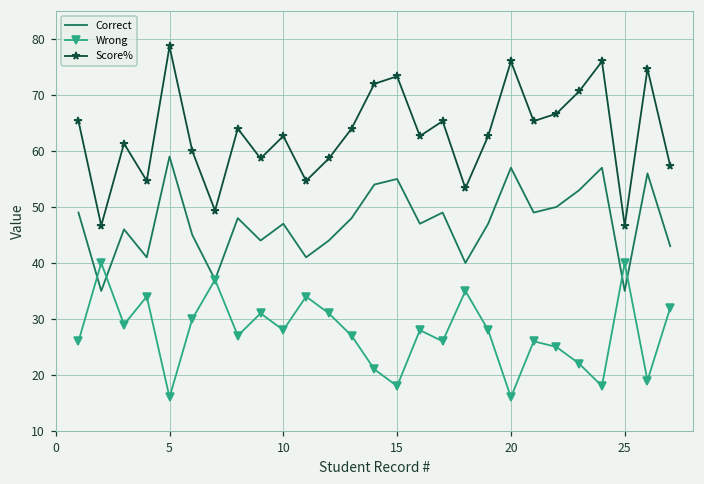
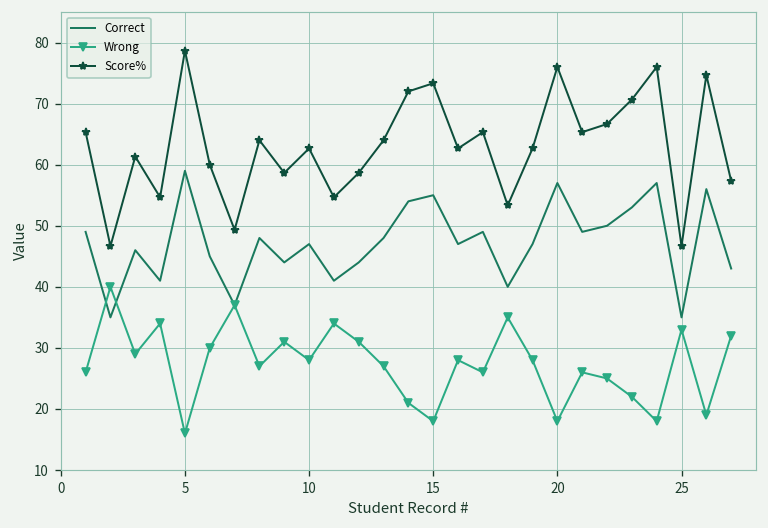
  {
    "Wrong": {
      "5": 16,
      "10": 28,
      "15": 18,
-     "20": 16,
-     "25": 40
+     "20": 18,
+     "25": 33
    }
  }
